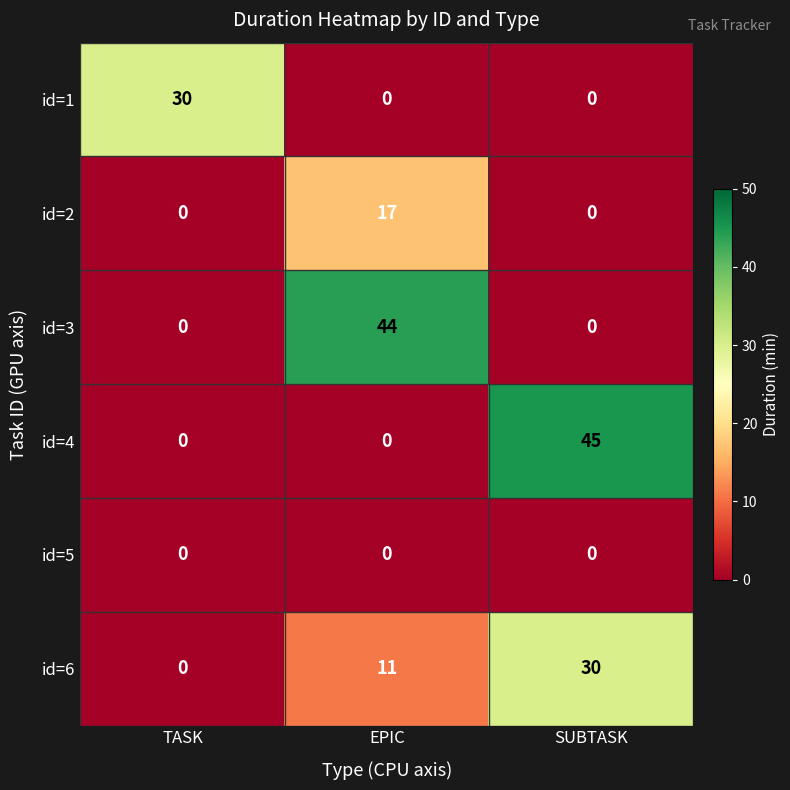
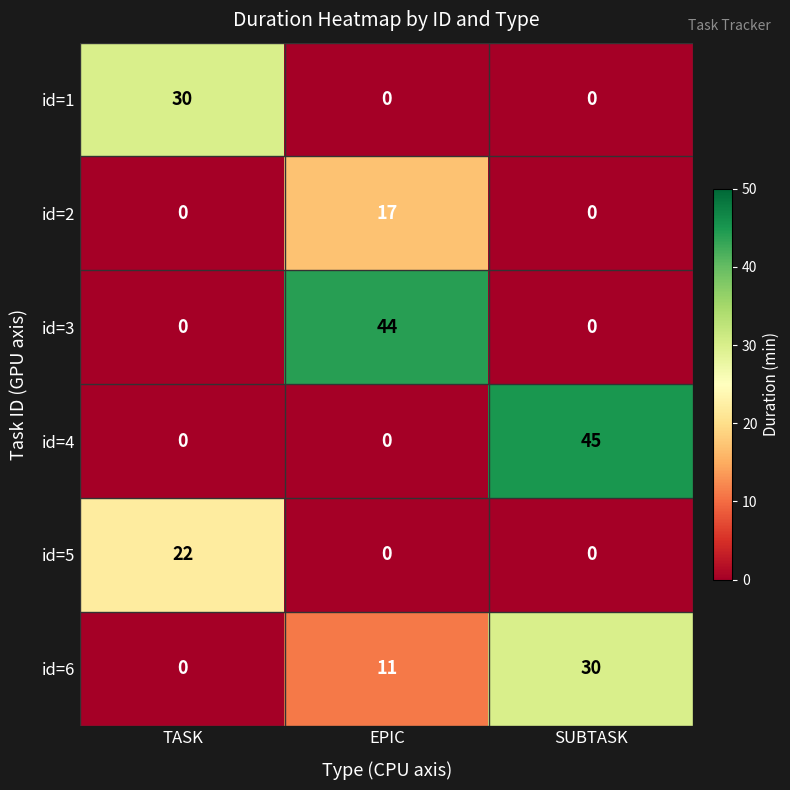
  {
    "id=1": {
      "TASK": 30,
      "EPIC": 0,
      "SUBTASK": 0
    },
    "id=2": {
      "TASK": 0,
      "EPIC": 17,
      "SUBTASK": 0
    },
    "id=3": {
      "TASK": 0,
      "EPIC": 44,
      "SUBTASK": 0
    },
    "id=4": {
      "TASK": 0,
      "EPIC": 0,
      "SUBTASK": 45
    },
    "id=5": {
-     "TASK": 0,
+     "TASK": 22,
      "EPIC": 0,
      "SUBTASK": 0
    },
    "id=6": {
      "TASK": 0,
      "EPIC": 11,
      "SUBTASK": 30
    }
  }
